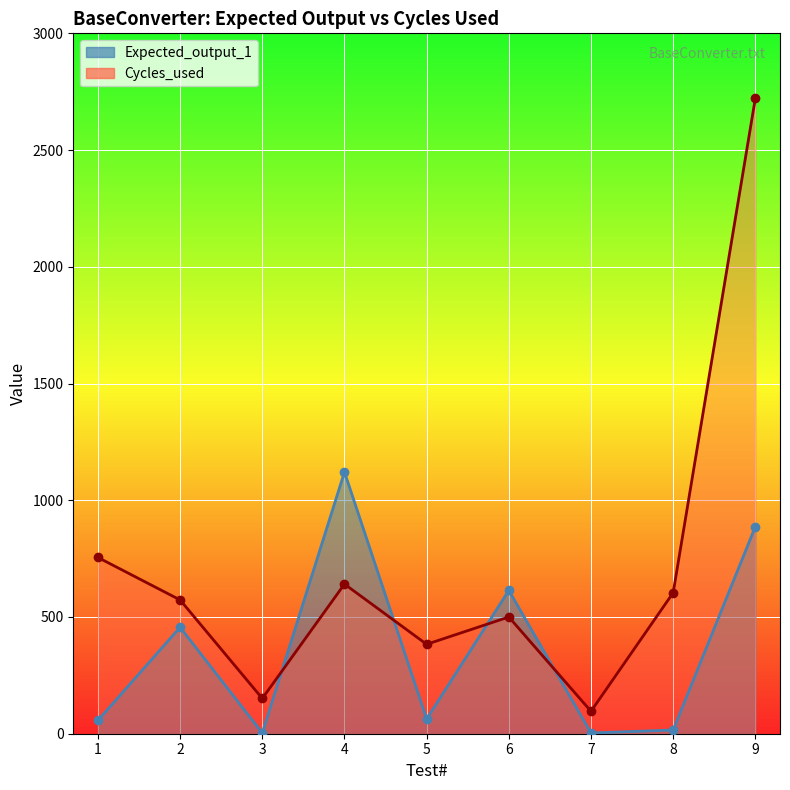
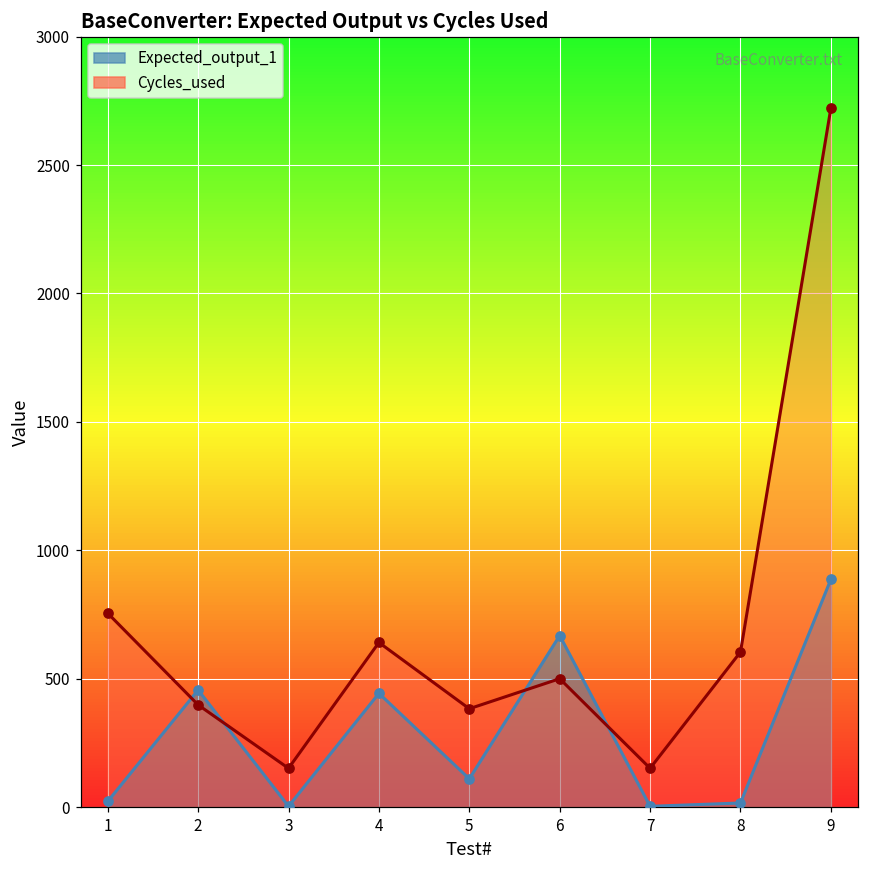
  {
    "Expected_output_1": {
-     "1": 60,
+     "1": 20,
      "2": 460,
      "3": 0,
-     "4": 1120,
-     "5": 60,
-     "6": 610,
+     "4": 440,
+     "5": 110,
+     "6": 670,
      "7": 0,
      "8": 20,
      "9": 890
    },
    "Cycles_used": {
      "1": 760,
-     "2": 570,
+     "2": 400,
      "3": 150,
      "4": 640,
      "5": 380,
      "6": 500,
-     "7": 100,
+     "7": 150,
      "8": 600,
      "9": 2720
    }
  }
